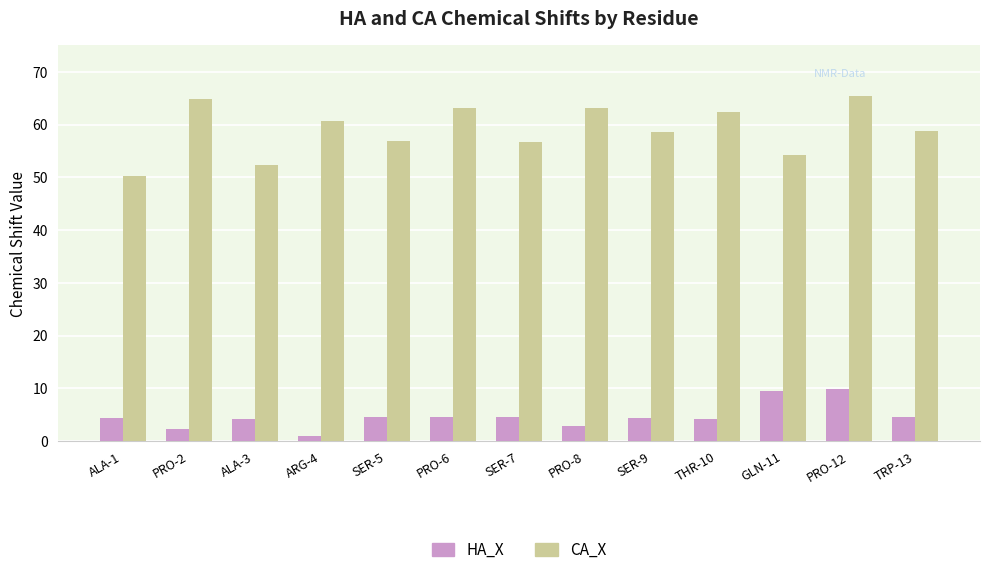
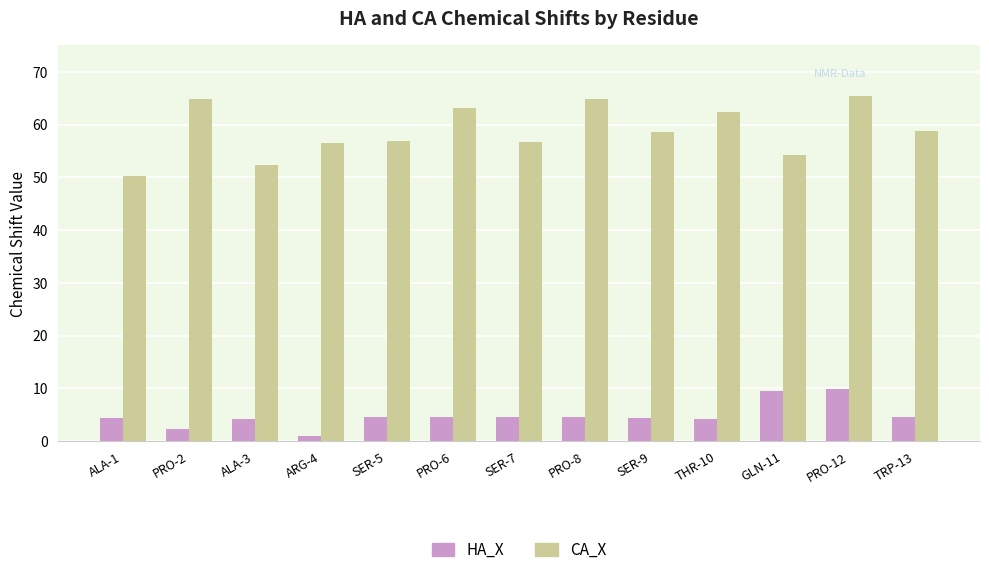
  {
    "HA_X": {
      "ALA-1": 4,
      "PRO-2": 2,
      "ALA-3": 4,
      "ARG-4": 1,
      "SER-5": 5,
      "PRO-6": 4,
      "SER-7": 5,
-     "PRO-8": 3,
+     "PRO-8": 4,
      "SER-9": 4,
      "THR-10": 4,
      "GLN-11": 9,
      "PRO-12": 10,
      "TRP-13": 4
    },
    "CA_X": {
      "ALA-1": 50,
      "PRO-2": 65,
      "ALA-3": 52,
-     "ARG-4": 61,
+     "ARG-4": 56,
      "SER-5": 57,
      "PRO-6": 63,
      "SER-7": 57,
-     "PRO-8": 63,
+     "PRO-8": 65,
      "SER-9": 59,
      "THR-10": 62,
      "GLN-11": 54,
      "PRO-12": 66,
      "TRP-13": 59
    }
  }
